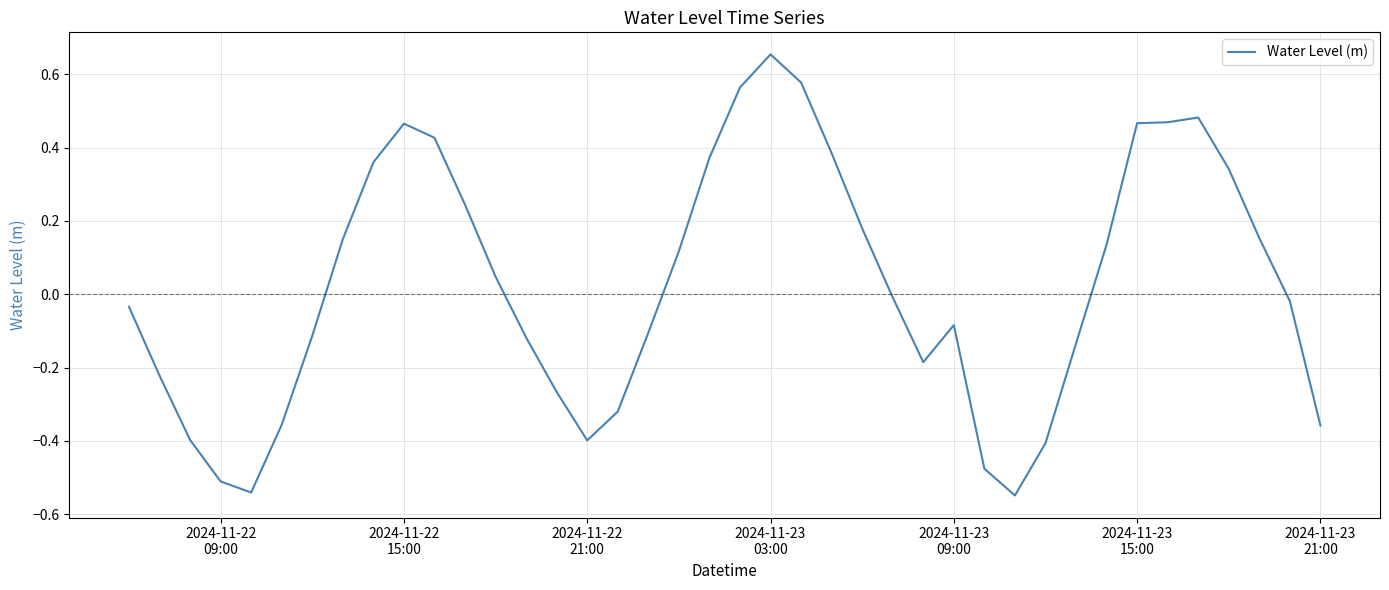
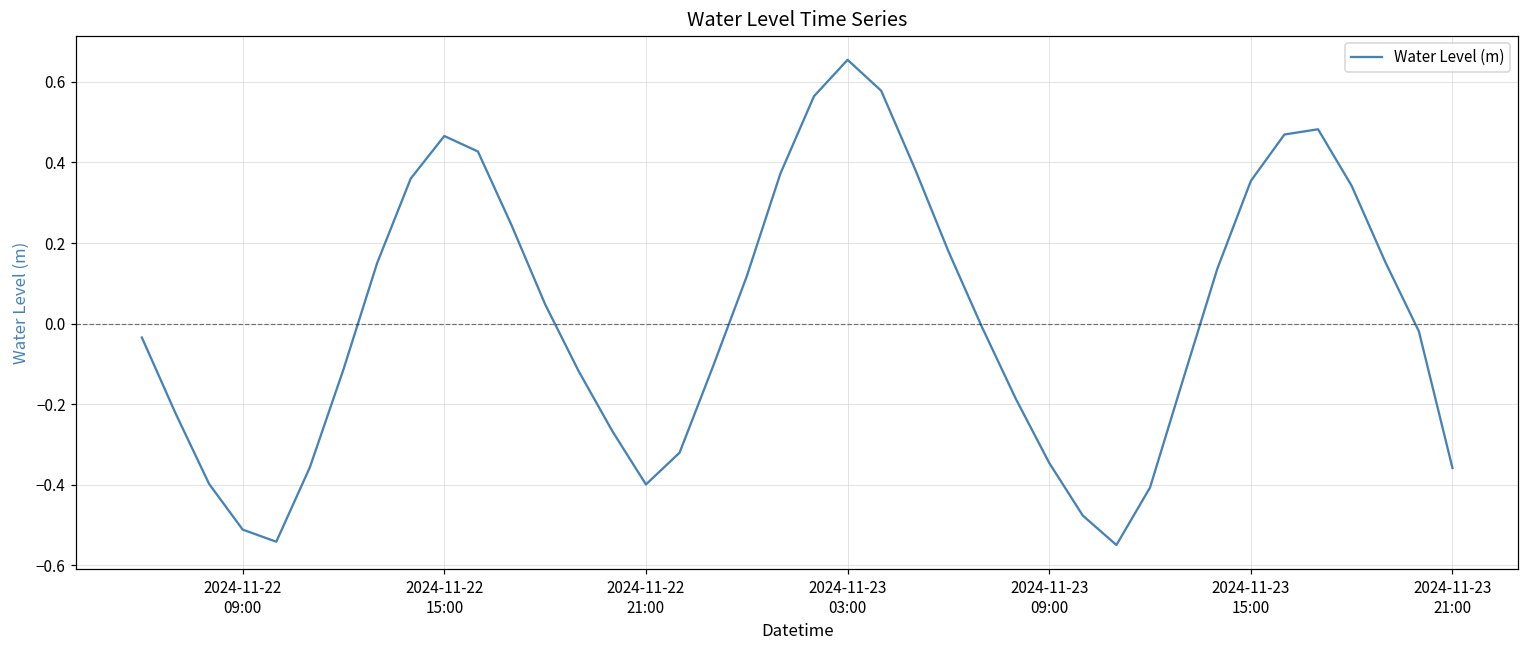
  {
    "2024-11-22 09:00": -0.51,
    "2024-11-22 15:00": 0.47,
    "2024-11-22 21:00": -0.40,
    "2024-11-23 03:00": 0.65,
-   "2024-11-23 09:00": -0.08,
-   "2024-11-23 15:00": 0.47,
+   "2024-11-23 09:00": -0.35,
+   "2024-11-23 15:00": 0.35,
    "2024-11-23 21:00": -0.36
  }
